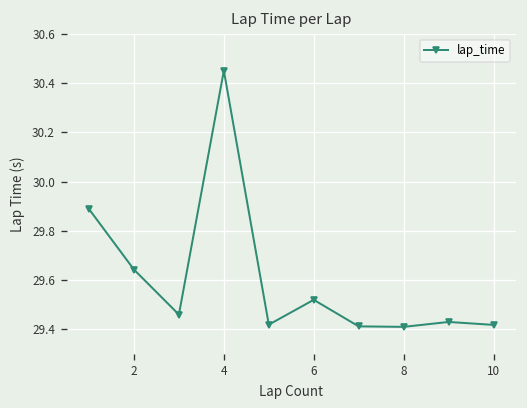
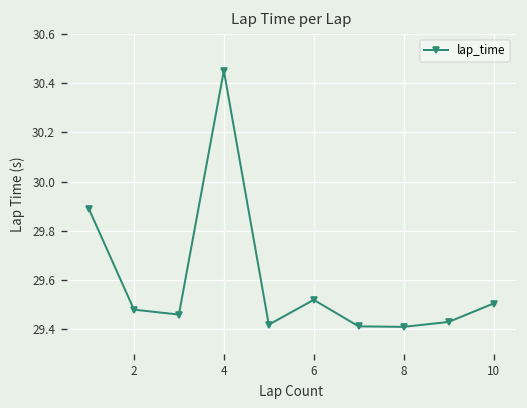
  {
-   "2": 29.64,
+   "2": 29.48,
    "4": 30.45,
    "6": 29.52,
    "8": 29.41,
-   "10": 29.42
+   "10": 29.50
  }
